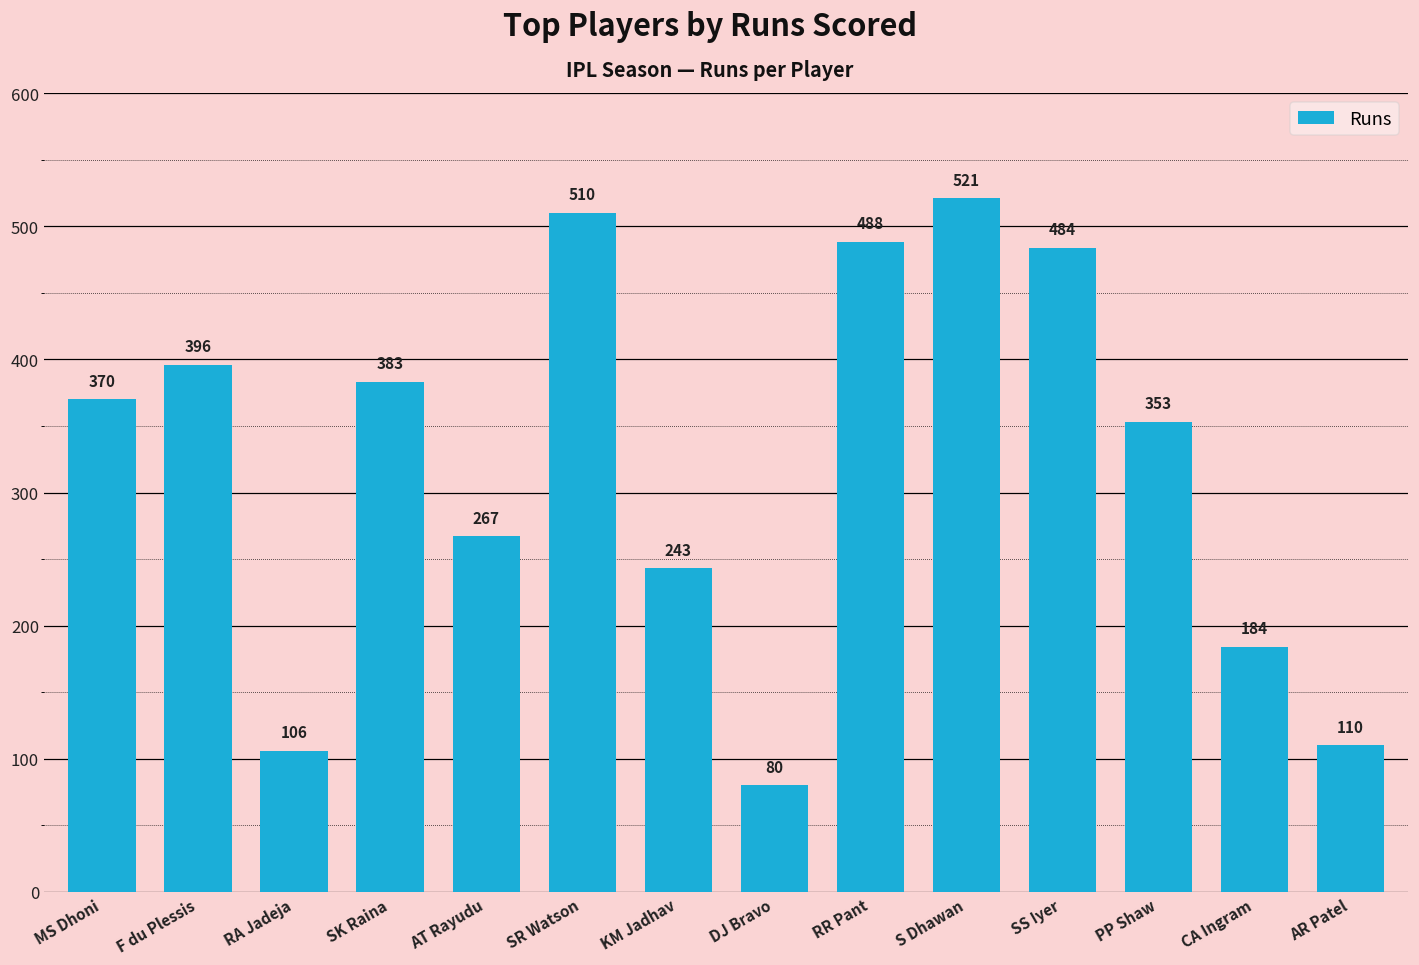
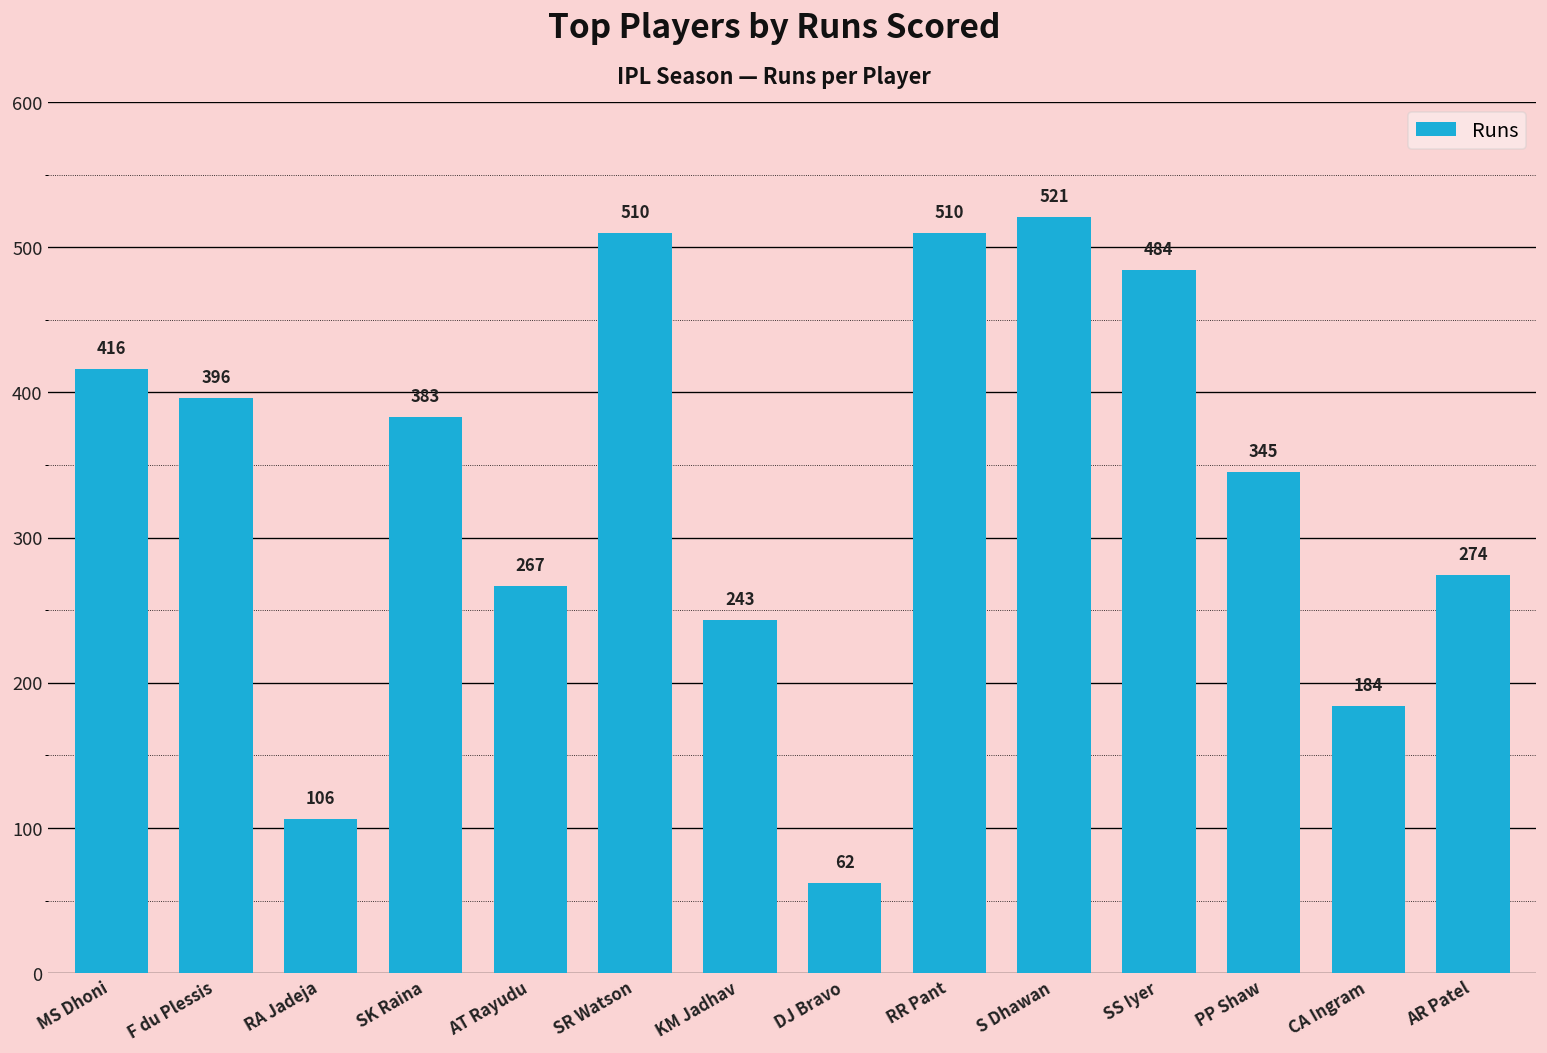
  {
-   "MS Dhoni": 370,
+   "MS Dhoni": 416,
    "F du Plessis": 396,
    "RA Jadeja": 106,
    "SK Raina": 383,
    "AT Rayudu": 267,
    "SR Watson": 510,
    "KM Jadhav": 243,
-   "DJ Bravo": 80,
-   "RR Pant": 488,
+   "DJ Bravo": 62,
+   "RR Pant": 510,
    "S Dhawan": 521,
    "SS Iyer": 484,
-   "PP Shaw": 353,
+   "PP Shaw": 345,
    "CA Ingram": 184,
-   "AR Patel": 110
+   "AR Patel": 274
  }
